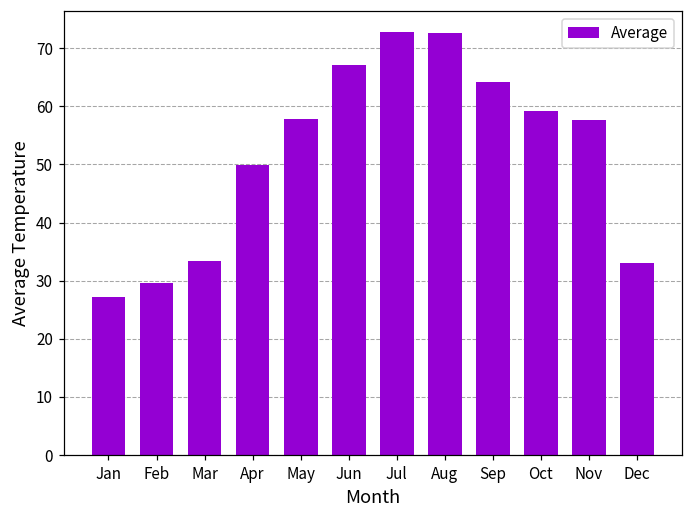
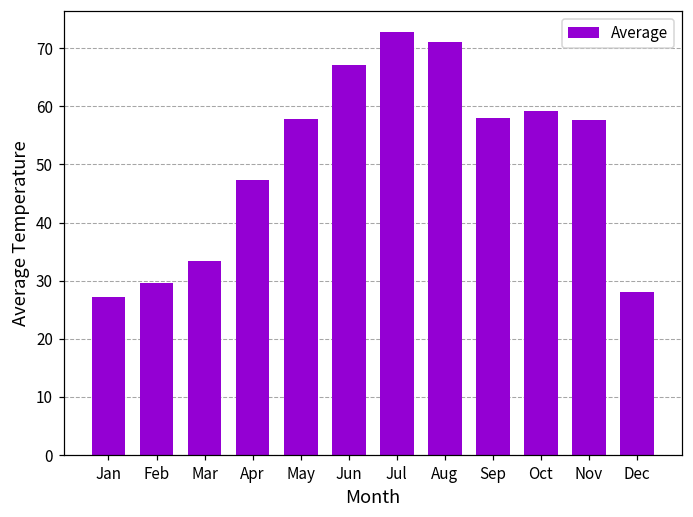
  {
    "Jan": 27,
    "Feb": 30,
    "Mar": 33,
-   "Apr": 50,
+   "Apr": 47,
    "May": 58,
    "Jun": 67,
    "Jul": 73,
-   "Aug": 73,
-   "Sep": 64,
+   "Aug": 71,
+   "Sep": 58,
    "Oct": 59,
    "Nov": 58,
-   "Dec": 33
+   "Dec": 28
  }
